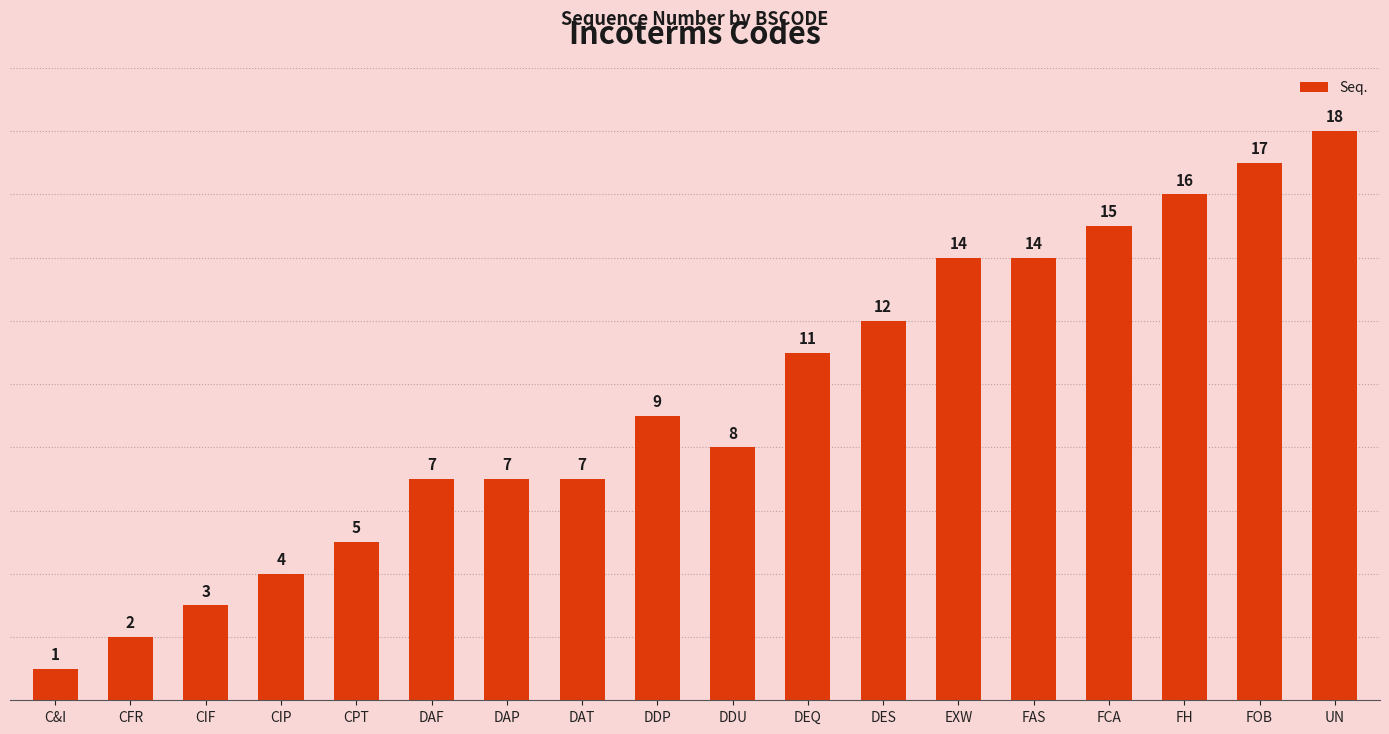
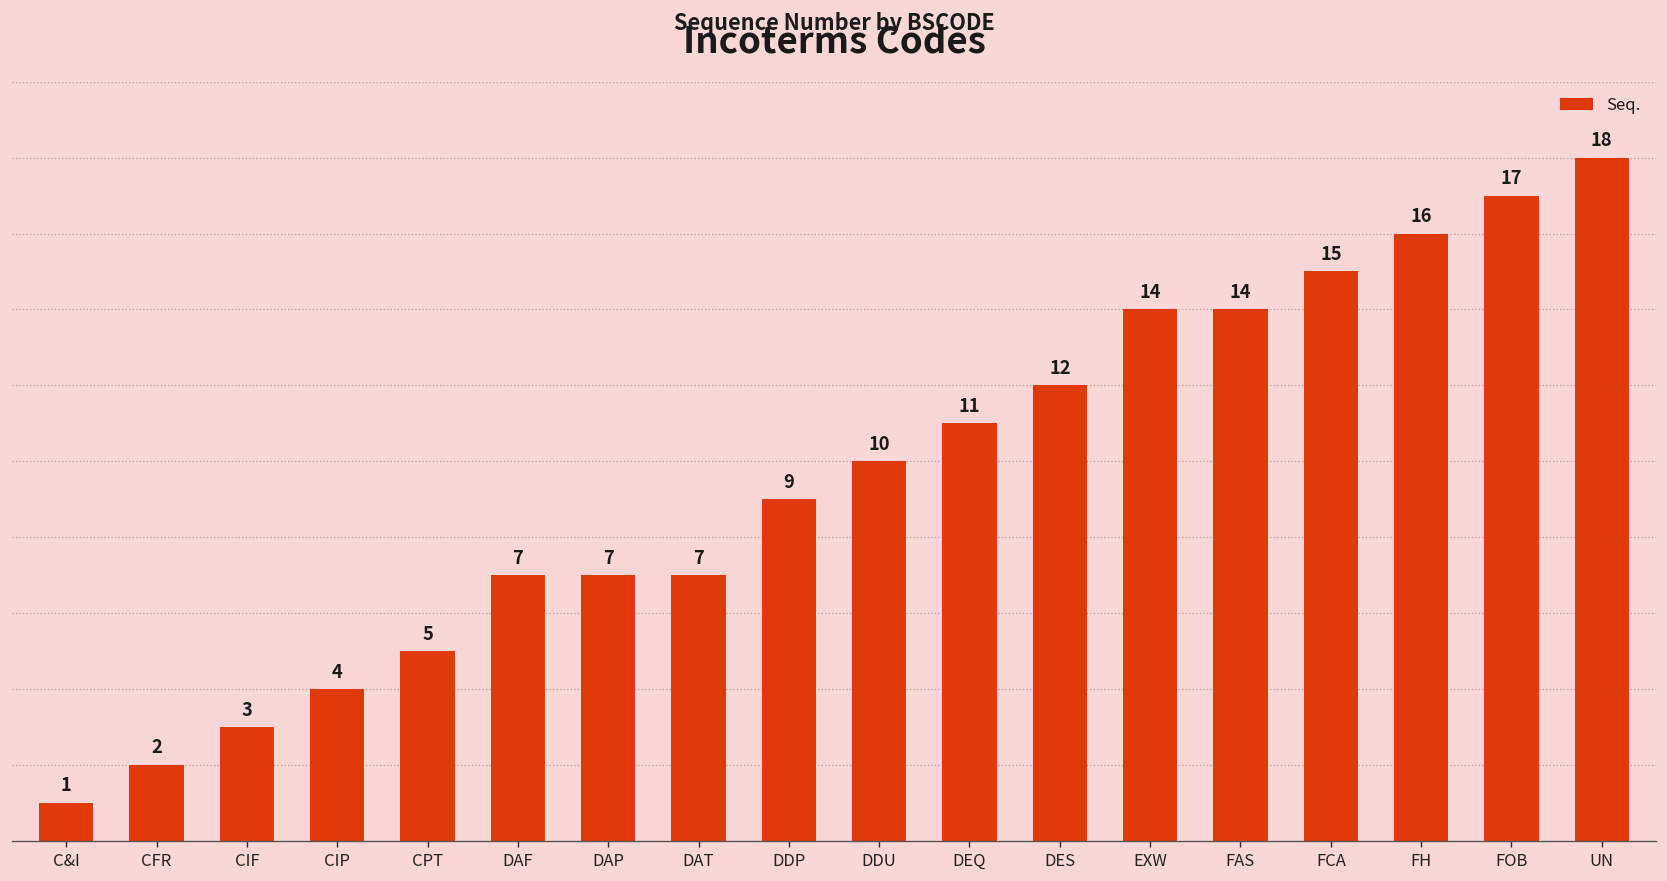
  {
    "C&I": 1,
    "CFR": 2,
    "CIF": 3,
    "CIP": 4,
    "CPT": 5,
    "DAF": 7,
    "DAP": 7,
    "DAT": 7,
    "DDP": 9,
-   "DDU": 8,
+   "DDU": 10,
    "DEQ": 11,
    "DES": 12,
    "EXW": 14,
    "FAS": 14,
    "FCA": 15,
    "FH": 16,
    "FOB": 17,
    "UN": 18
  }
